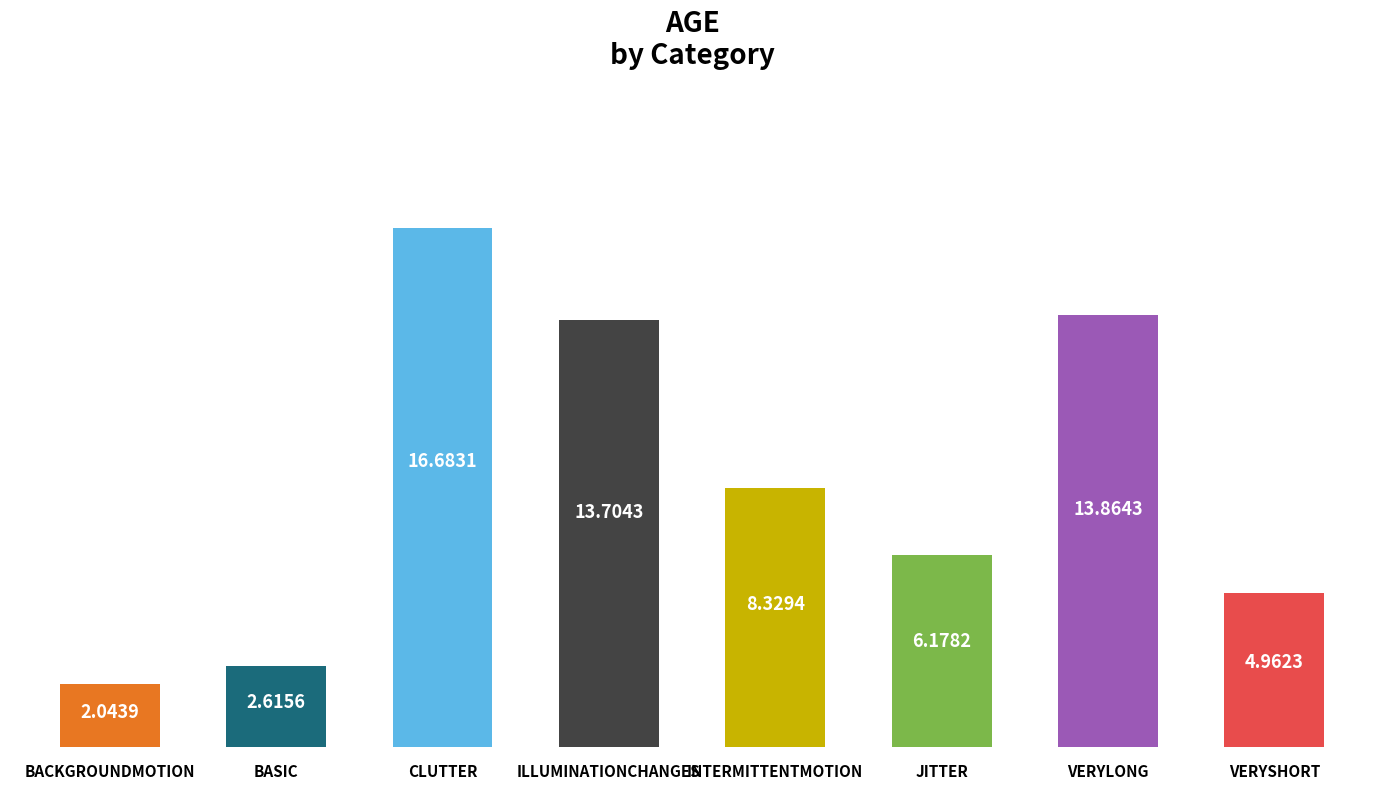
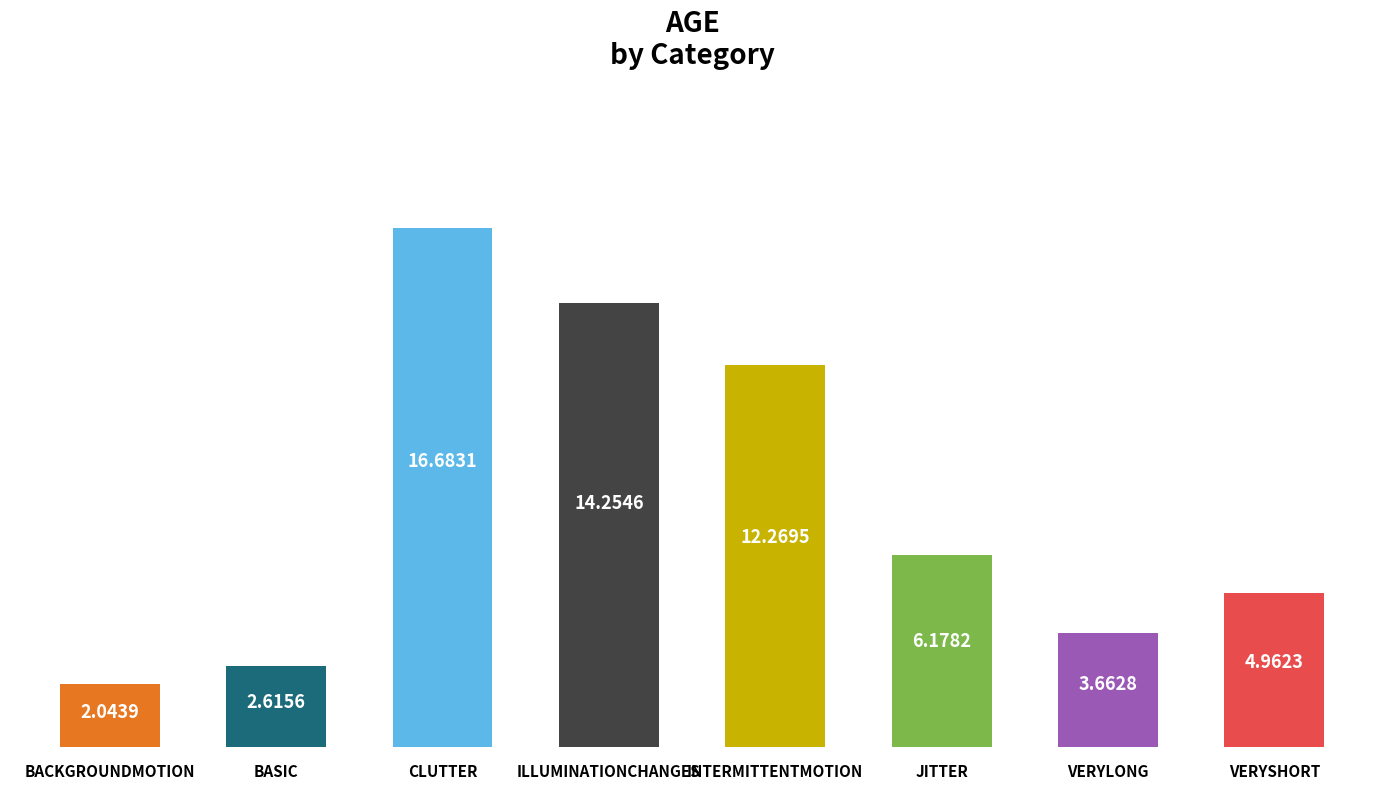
  {
    "BACKGROUNDMOTION": 2.0439,
    "BASIC": 2.6156,
    "CLUTTER": 16.6831,
-   "ILLUMINATIONCHANGES": 13.7043,
-   "INTERMITTENTMOTION": 8.3294,
+   "ILLUMINATIONCHANGES": 14.2546,
+   "INTERMITTENTMOTION": 12.2695,
    "JITTER": 6.1782,
-   "VERYLONG": 13.8643,
+   "VERYLONG": 3.6628,
    "VERYSHORT": 4.9623
  }
